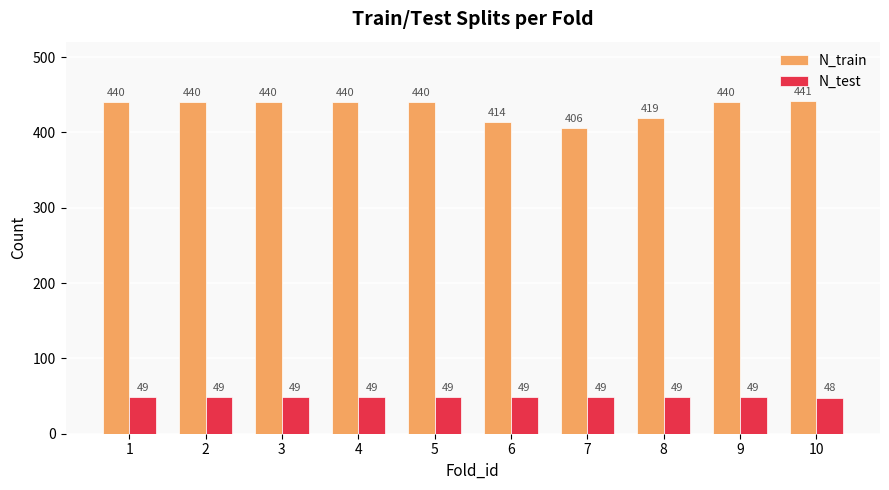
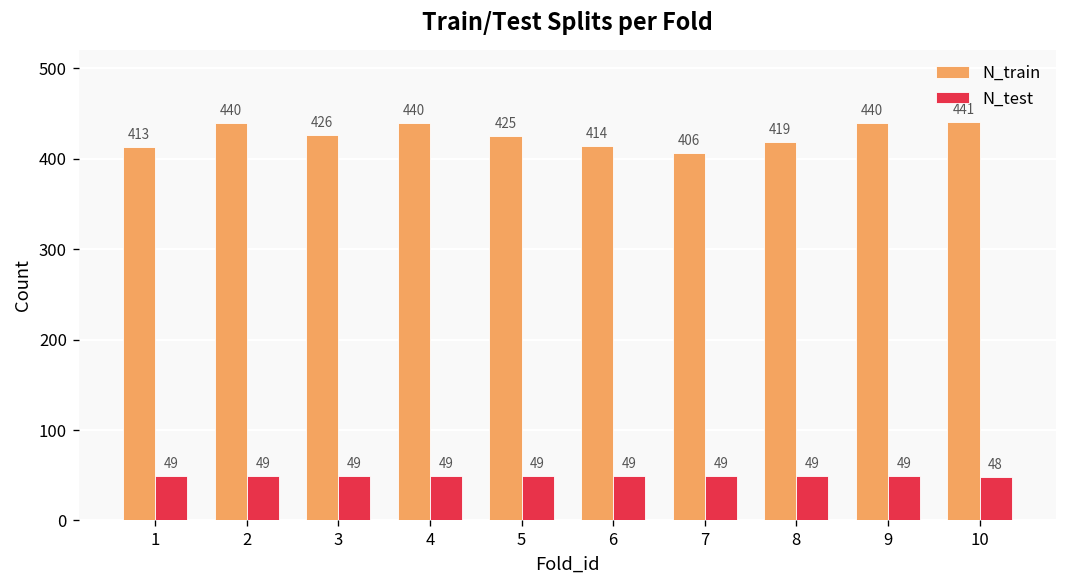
  {
    "N_train": {
-     "1": 440,
+     "1": 413,
      "2": 440,
-     "3": 440,
+     "3": 426,
      "4": 440,
-     "5": 440,
+     "5": 425,
      "6": 414,
      "7": 406,
      "8": 419,
      "9": 440,
      "10": 441
    },
    "N_test": {
      "1": 49,
      "2": 49,
      "3": 49,
      "4": 49,
      "5": 49,
      "6": 49,
      "7": 49,
      "8": 49,
      "9": 49,
      "10": 48
    }
  }
